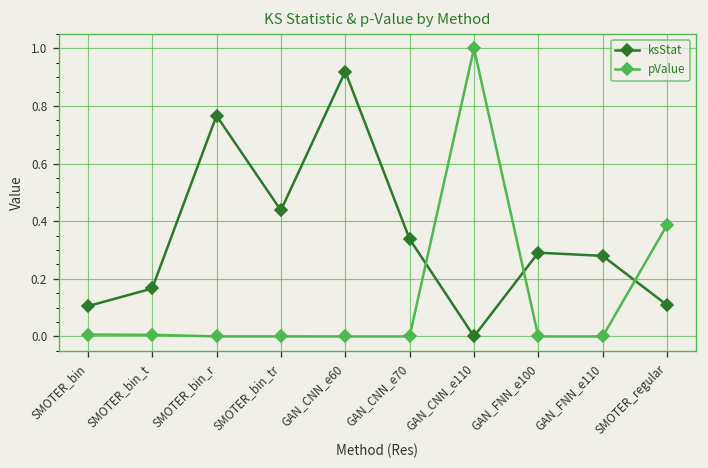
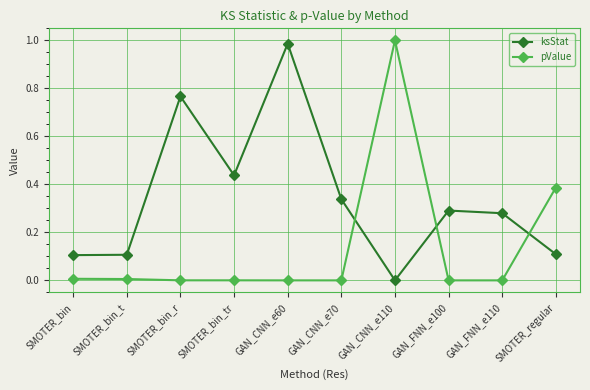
  {
    "ksStat": {
      "SMOTER_bin": 0.11,
-     "SMOTER_bin_t": 0.17,
+     "SMOTER_bin_t": 0.11,
      "SMOTER_bin_r": 0.77,
      "SMOTER_bin_tr": 0.44,
-     "GAN_CNN_e60": 0.92,
+     "GAN_CNN_e60": 0.99,
      "GAN_CNN_e70": 0.34,
      "GAN_CNN_e110": 0.00,
      "GAN_FNN_e100": 0.29,
      "GAN_FNN_e110": 0.28,
      "SMOTER_regular": 0.11
    },
    "pValue": {
      "SMOTER_bin": 0.01,
      "SMOTER_bin_t": 0.01,
      "SMOTER_bin_r": 0.00,
      "SMOTER_bin_tr": 0.00,
      "GAN_CNN_e60": 0.00,
      "GAN_CNN_e70": 0.00,
      "GAN_CNN_e110": 1.00,
      "GAN_FNN_e100": 0.00,
      "GAN_FNN_e110": 0.00,
      "SMOTER_regular": 0.39
    }
  }
